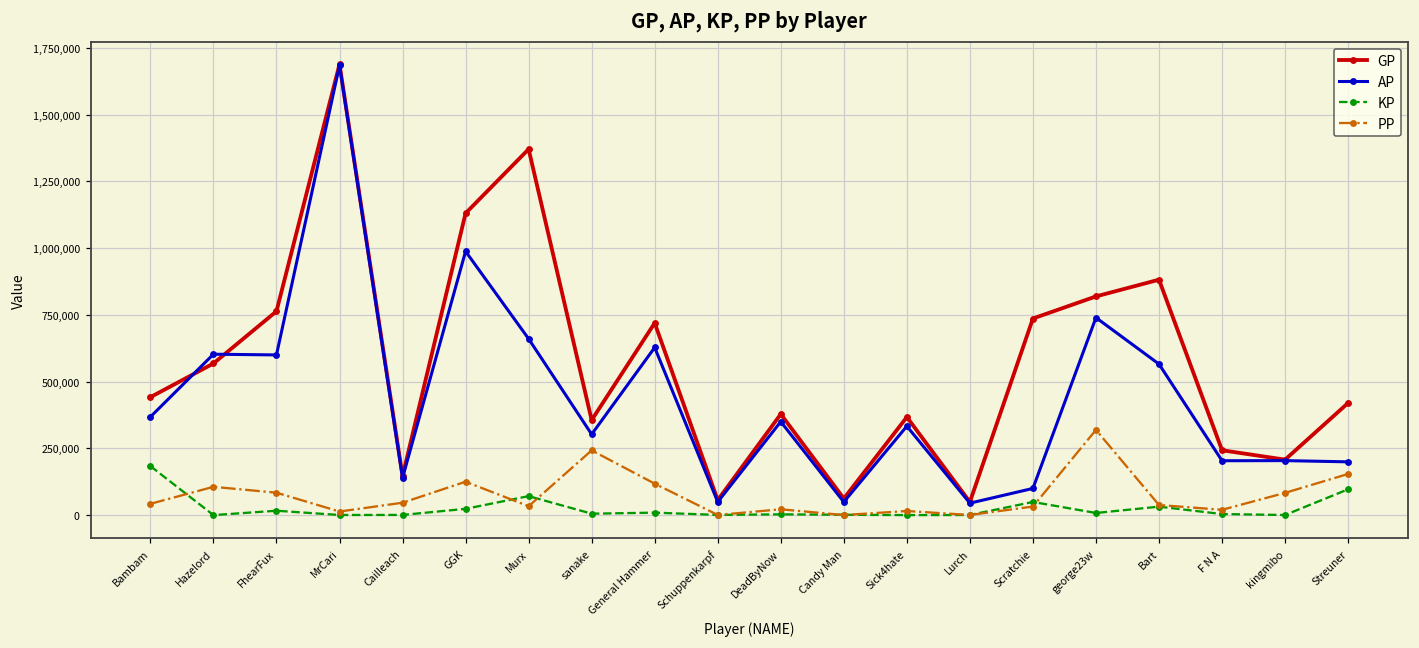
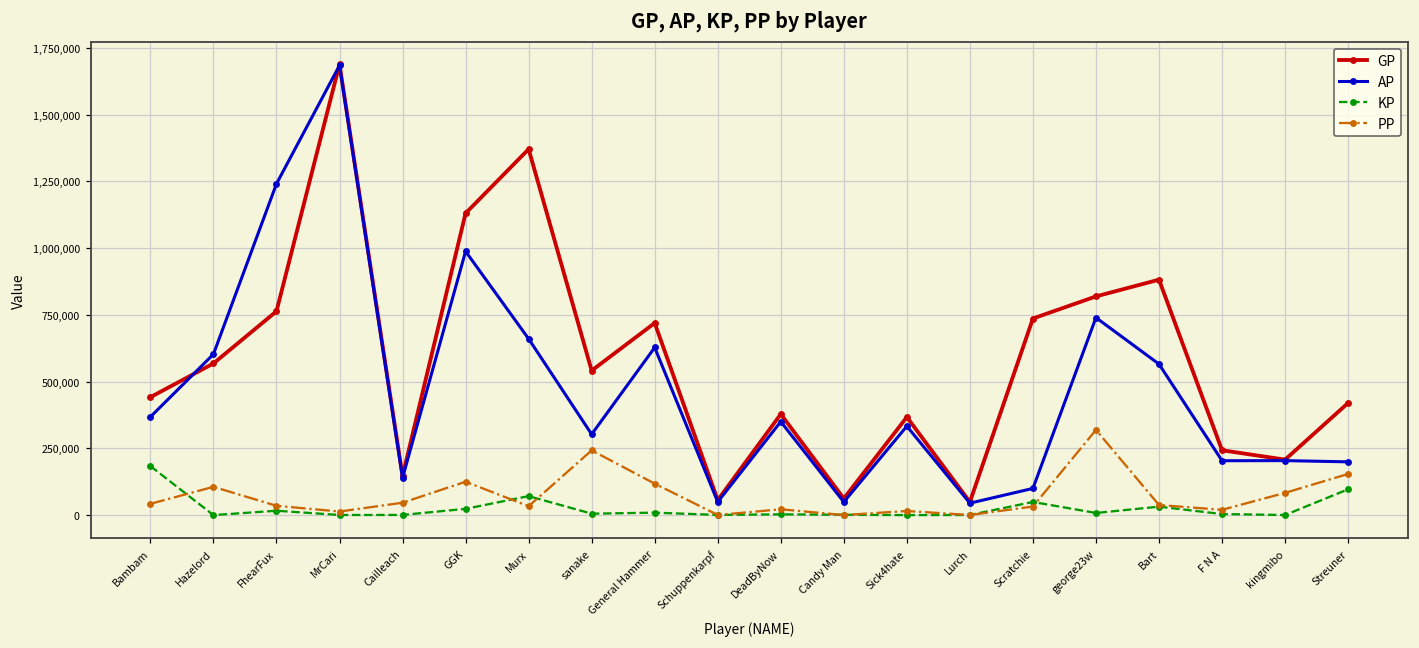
  {
    "GP": {
      "Bambam": "440,000",
      "Hazelord": "570,000",
      "FhearFux": "760,000",
      "GGK": "1,130,000",
      "Murx": "1,370,000",
-     "sanake": "360,000",
+     "sanake": "540,000",
      "General Hammer": "720,000",
      "DeadByNow": "380,000",
      "Candy Man": "60,000",
      "Sick4hate": "370,000",
      "Scratchie": "740,000",
      "george23w": "820,000",
      "Bart": "880,000",
      "F N A": "240,000",
      "Streuner": "420,000"
    },
    "AP": {
      "Bambam": "370,000",
      "Hazelord": "600,000",
-     "FhearFux": "600,000",
+     "FhearFux": "1,240,000",
      "GGK": "990,000",
      "Murx": "660,000",
      "sanake": "300,000",
      "General Hammer": "630,000",
      "DeadByNow": "350,000",
      "Candy Man": "50,000",
      "Sick4hate": "330,000",
      "Scratchie": "100,000",
      "george23w": "740,000",
      "Bart": "570,000",
      "F N A": "200,000",
      "Streuner": "200,000"
    },
    "KP": {
      "Bambam": "180,000",
      "Hazelord": "0",
      "FhearFux": "20,000",
      "MrCari": "0",
      "Cailleach": "0",
      "GGK": "20,000",
      "Murx": "70,000",
      "sanake": "10,000",
      "General Hammer": "10,000",
      "DeadByNow": "0",
      "Sick4hate": "0",
      "Scratchie": "50,000",
      "george23w": "10,000",
      "F N A": "0",
      "kingmibo": "0",
      "Streuner": "100,000"
    },
    "PP": {
      "Bambam": "40,000",
      "Hazelord": "110,000",
-     "FhearFux": "80,000",
+     "FhearFux": "30,000",
      "MrCari": "10,000",
      "Cailleach": "50,000",
      "GGK": "130,000",
      "Murx": "30,000",
      "sanake": "240,000",
      "General Hammer": "120,000",
      "DeadByNow": "20,000",
      "Sick4hate": "20,000",
      "Scratchie": "30,000",
      "george23w": "320,000",
      "F N A": "20,000",
      "kingmibo": "80,000",
      "Streuner": "150,000"
    }
  }
